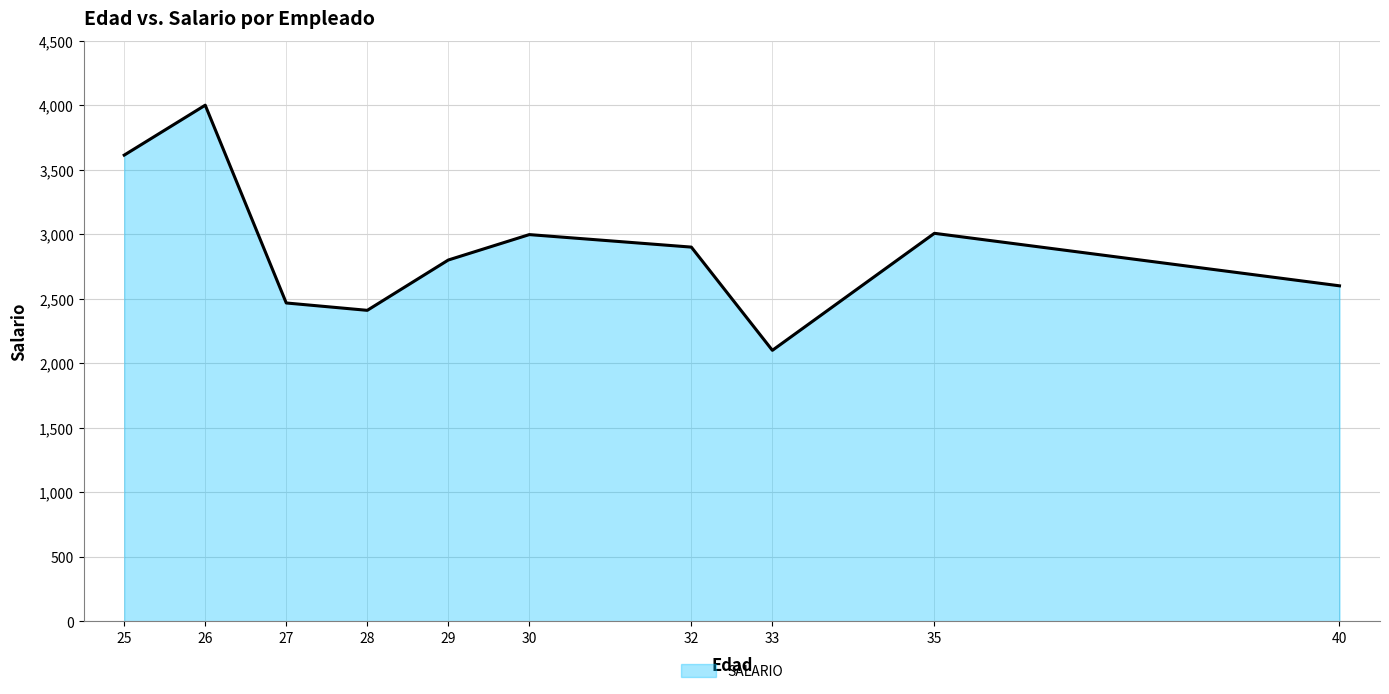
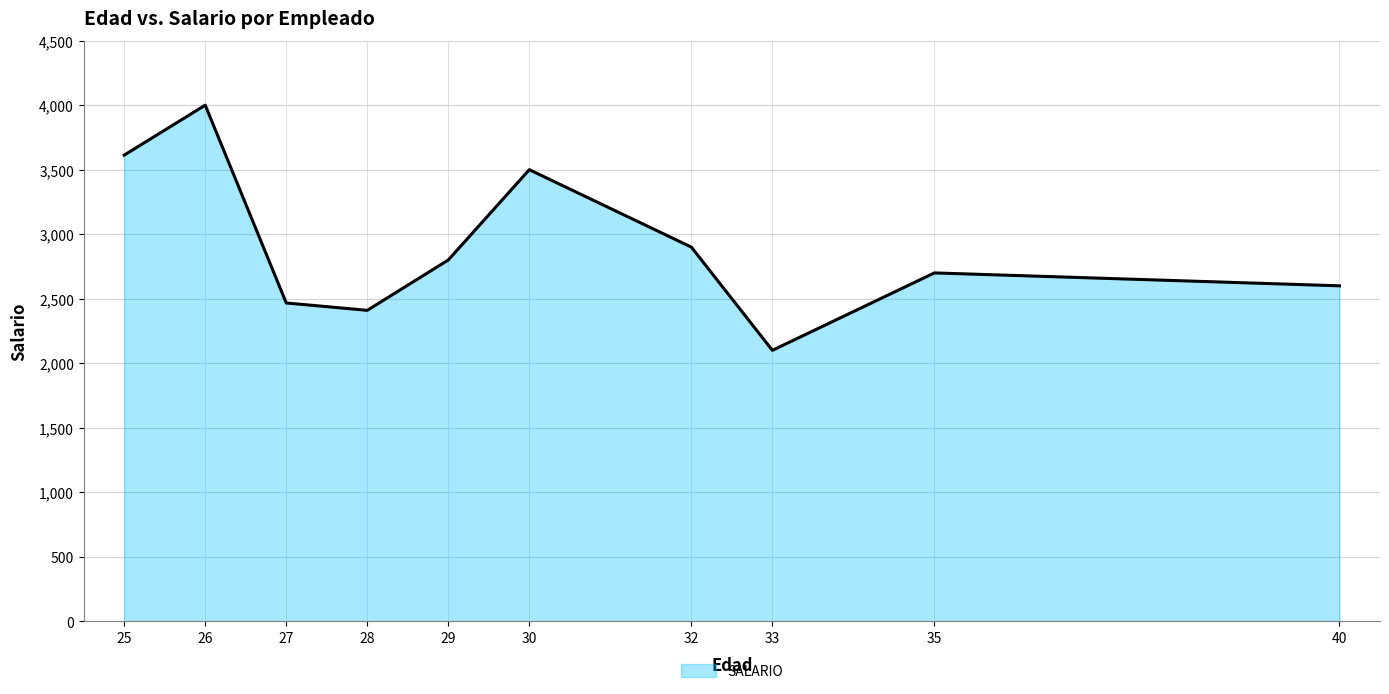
  {
    "25": "3,610",
    "26": "4,000",
    "27": "2,470",
    "28": "2,410",
    "29": "2,800",
-   "30": "3,000",
+   "30": "3,500",
    "32": "2,900",
    "33": "2,100",
-   "35": "3,010",
+   "35": "2,700",
    "40": "2,600"
  }
